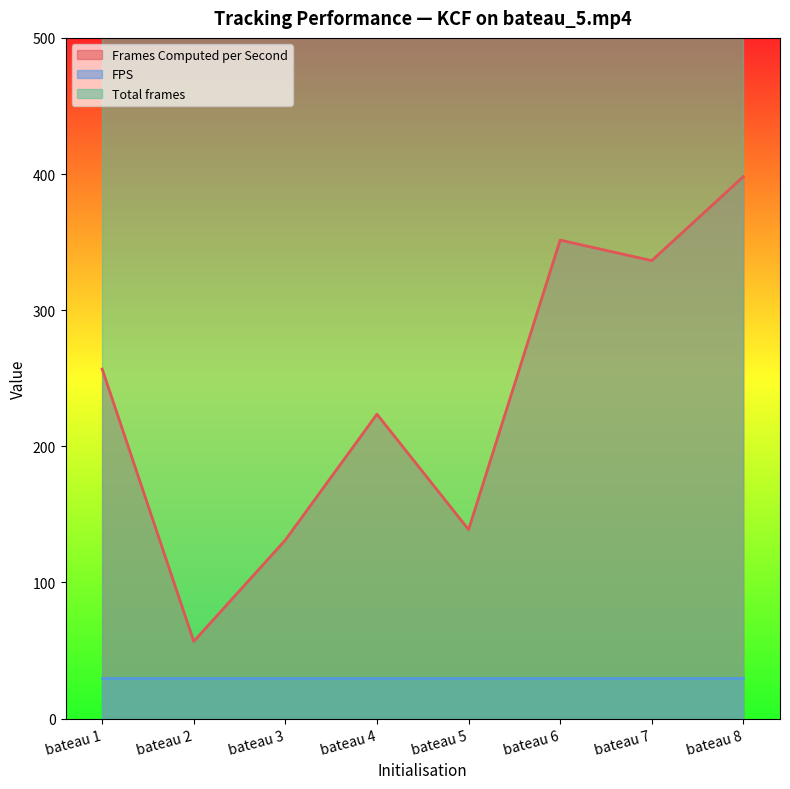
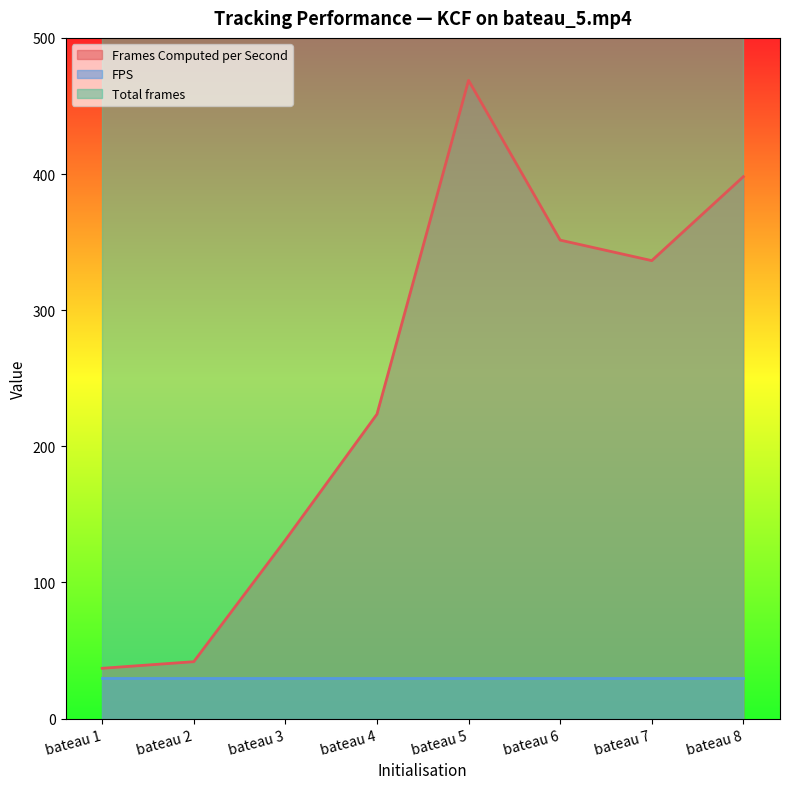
  {
    "Frames Computed per Second": {
-     "bateau 1": 257,
-     "bateau 2": 57,
+     "bateau 1": 37,
+     "bateau 2": 42,
      "bateau 3": 131,
      "bateau 4": 224,
-     "bateau 5": 139,
+     "bateau 5": 469,
      "bateau 6": 351,
      "bateau 7": 336,
      "bateau 8": 398
    },
    "FPS": {
      "bateau 1": 30,
      "bateau 2": 30,
      "bateau 3": 30,
      "bateau 4": 30,
      "bateau 5": 30,
      "bateau 6": 30,
      "bateau 7": 30,
      "bateau 8": 30
    }
  }
